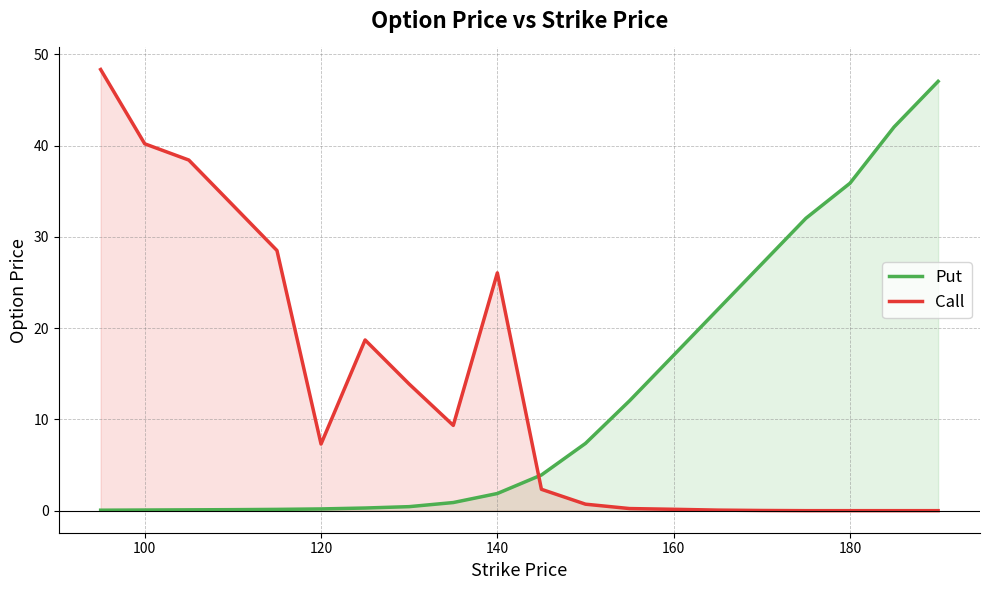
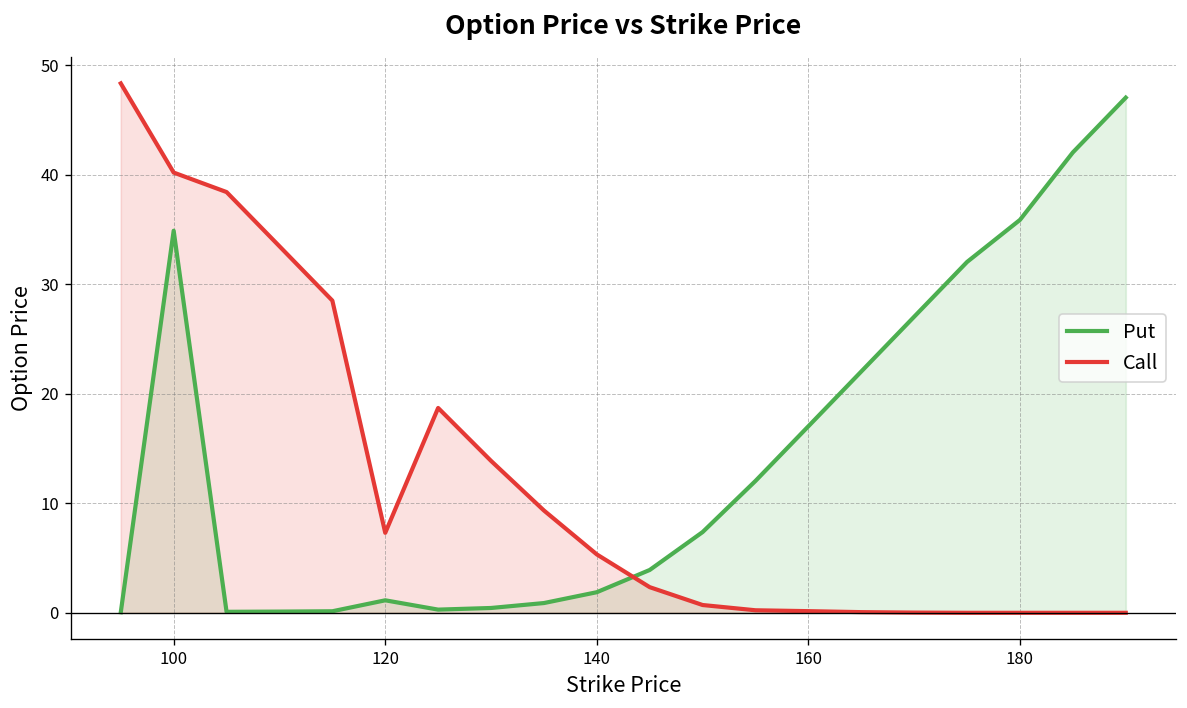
  {
    "Put": {
-     "100": 0,
-     "120": 0,
+     "100": 35,
+     "120": 1,
      "140": 2,
      "160": 17,
      "180": 36
    },
    "Call": {
      "100": 40,
      "120": 7,
-     "140": 26,
+     "140": 5,
      "160": 0,
      "180": 0
    }
  }
